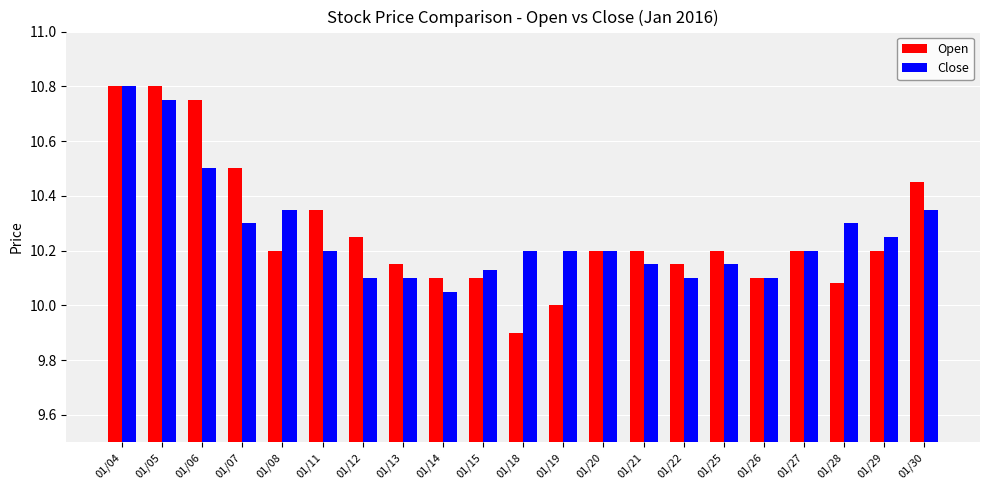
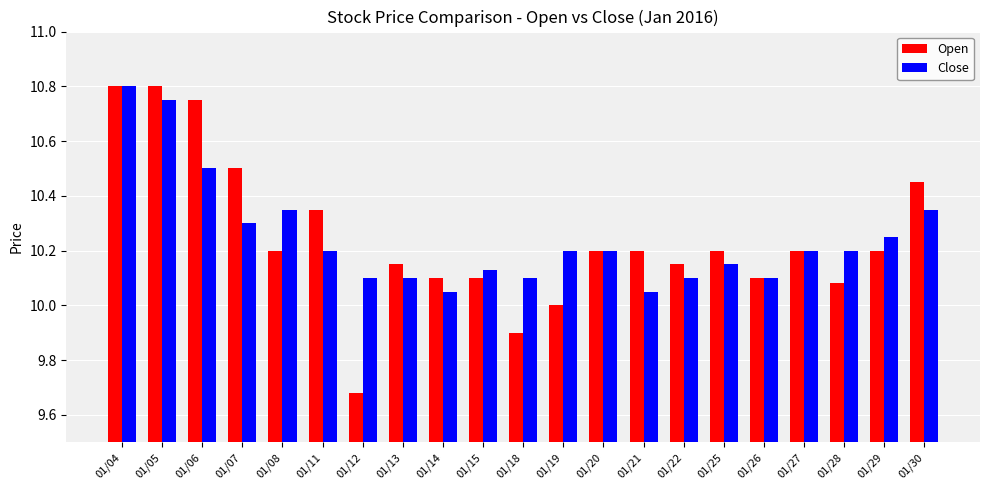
  {
    "Open": {
      "01/04": 10.80,
      "01/05": 10.80,
      "01/06": 10.75,
      "01/07": 10.50,
      "01/08": 10.20,
      "01/11": 10.35,
-     "01/12": 10.25,
+     "01/12": 9.68,
      "01/13": 10.15,
      "01/14": 10.10,
      "01/15": 10.10,
      "01/18": 9.90,
      "01/19": 10.00,
      "01/20": 10.20,
      "01/21": 10.20,
      "01/22": 10.15,
      "01/25": 10.20,
      "01/26": 10.10,
      "01/27": 10.20,
      "01/28": 10.08,
      "01/29": 10.20,
      "01/30": 10.45
    },
    "Close": {
      "01/04": 10.80,
      "01/05": 10.75,
      "01/06": 10.50,
      "01/07": 10.30,
      "01/08": 10.35,
      "01/11": 10.20,
      "01/12": 10.10,
      "01/13": 10.10,
      "01/14": 10.05,
      "01/15": 10.13,
-     "01/18": 10.2,
+     "01/18": 10.1,
      "01/19": 10.20,
      "01/20": 10.20,
-     "01/21": 10.15,
+     "01/21": 10.05,
      "01/22": 10.10,
      "01/25": 10.15,
      "01/26": 10.10,
      "01/27": 10.20,
-     "01/28": 10.3,
+     "01/28": 10.2,
      "01/29": 10.25,
      "01/30": 10.35
    }
  }
